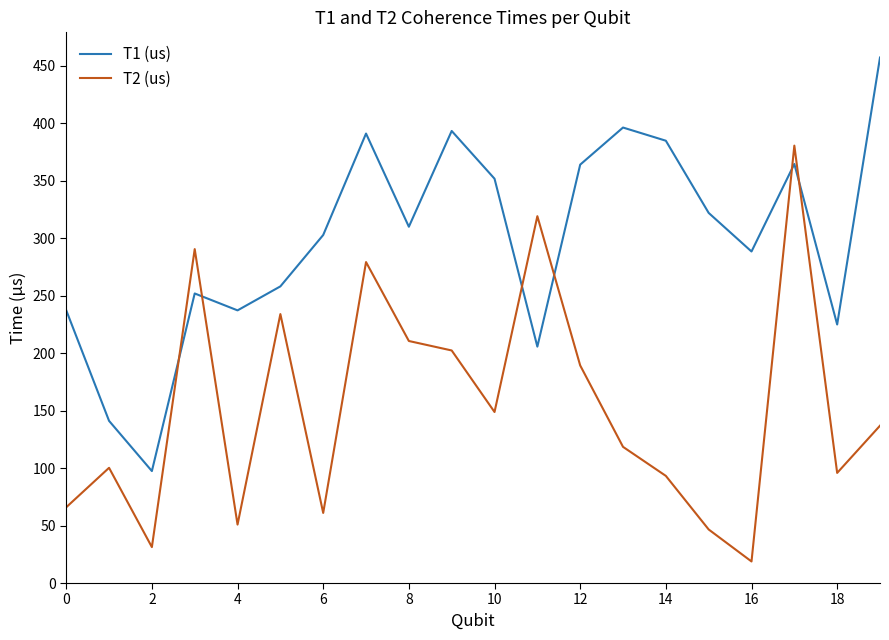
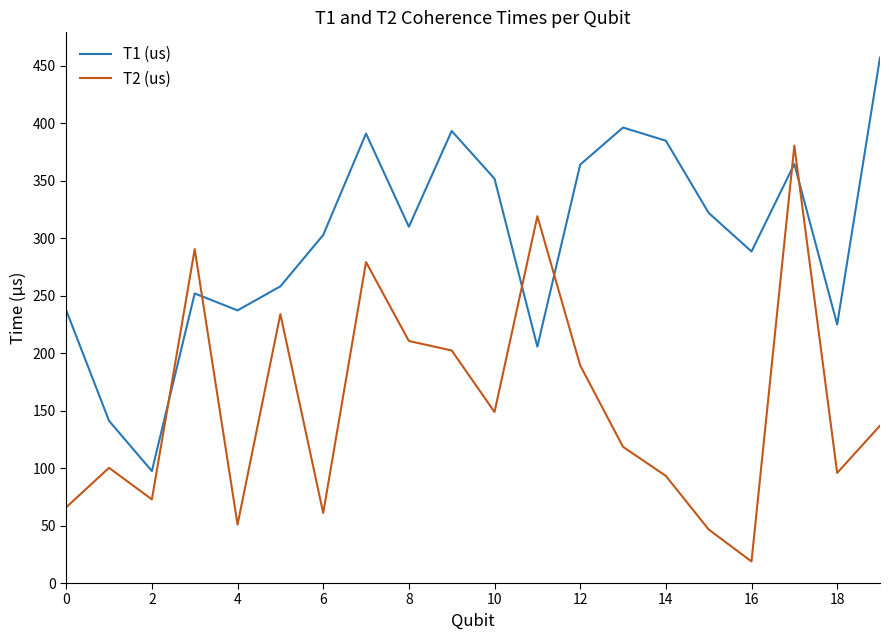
  {
    "T1 (us)": {
      "0": 237,
      "2": 97,
      "4": 237,
      "6": 303,
      "8": 310,
      "10": 352,
      "12": 364,
      "14": 385,
      "16": 289,
      "18": 225
    },
    "T2 (us)": {
      "0": 66,
-     "2": 31,
+     "2": 73,
      "4": 51,
      "6": 61,
      "8": 211,
      "10": 149,
      "12": 189,
      "14": 93,
      "16": 19,
      "18": 96
    }
  }
